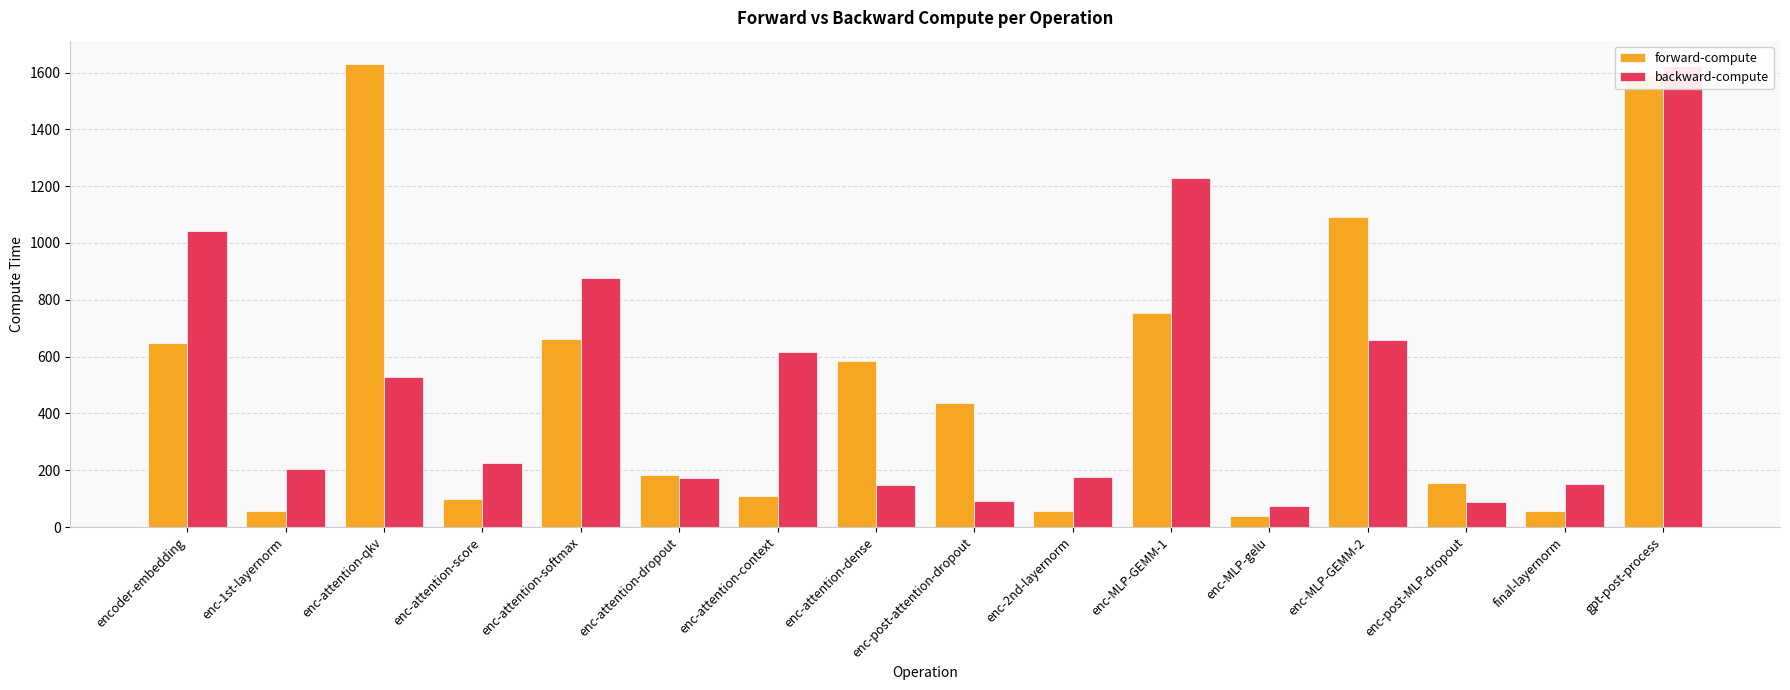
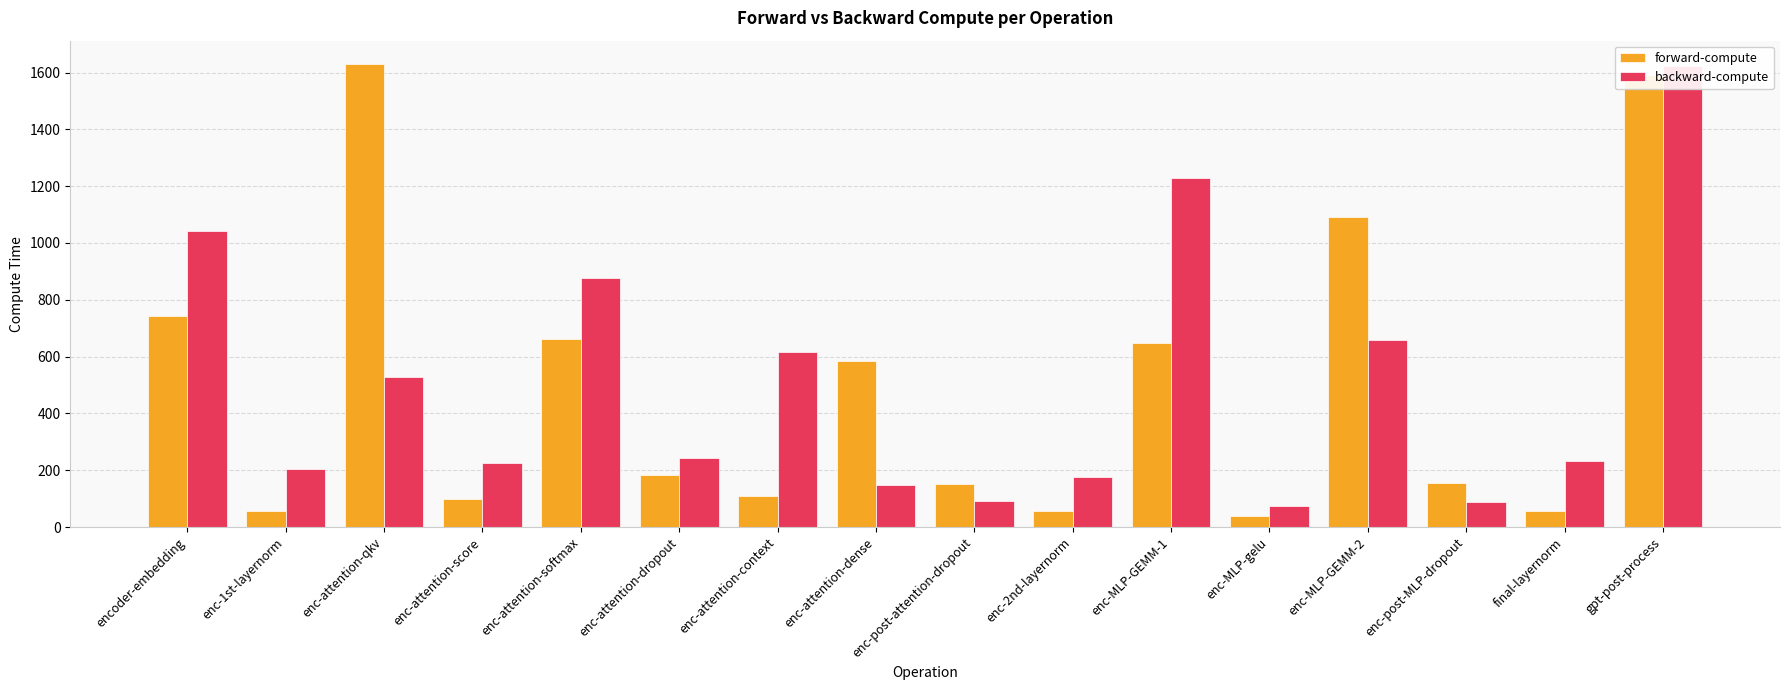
  {
    "forward-compute": {
-     "encoder-embedding": 650,
+     "encoder-embedding": 740,
      "enc-1st-layernorm": 60,
      "enc-attention-qkv": 1630,
      "enc-attention-score": 100,
      "enc-attention-softmax": 660,
      "enc-attention-dropout": 180,
      "enc-attention-context": 110,
      "enc-attention-dense": 590,
-     "enc-post-attention-dropout": 440,
+     "enc-post-attention-dropout": 150,
      "enc-2nd-layernorm": 60,
-     "enc-MLP-GEMM-1": 760,
+     "enc-MLP-GEMM-1": 650,
      "enc-MLP-gelu": 40,
      "enc-MLP-GEMM-2": 1090,
      "enc-post-MLP-dropout": 150,
      "final-layernorm": 60
    },
    "backward-compute": {
      "encoder-embedding": 1040,
      "enc-1st-layernorm": 200,
      "enc-attention-qkv": 530,
      "enc-attention-score": 230,
      "enc-attention-softmax": 880,
-     "enc-attention-dropout": 170,
+     "enc-attention-dropout": 240,
      "enc-attention-context": 620,
      "enc-attention-dense": 150,
      "enc-post-attention-dropout": 90,
      "enc-2nd-layernorm": 180,
      "enc-MLP-GEMM-1": 1230,
      "enc-MLP-gelu": 70,
      "enc-MLP-GEMM-2": 660,
      "enc-post-MLP-dropout": 90,
-     "final-layernorm": 150
+     "final-layernorm": 230
    }
  }
